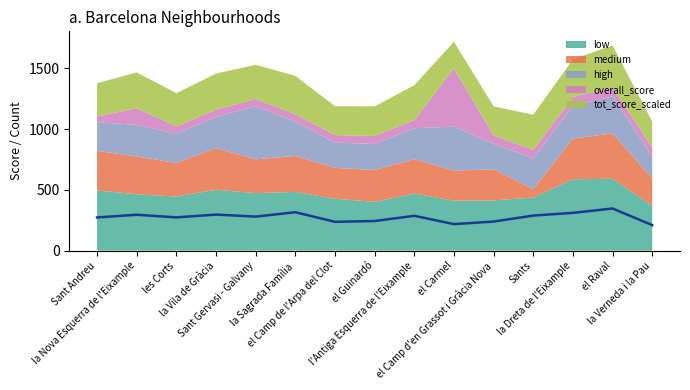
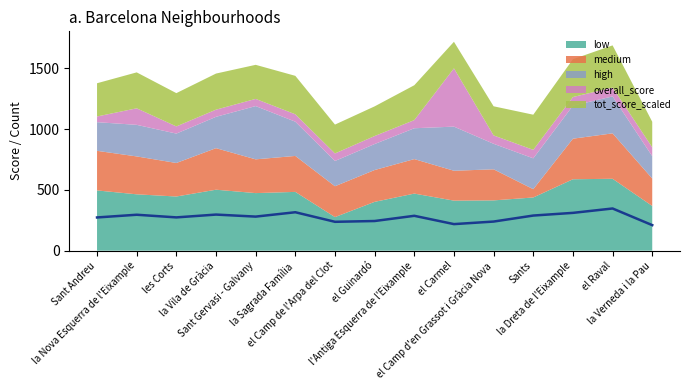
  {
    "low": {
      "Sant Andreu": 500,
      "la Nova Esquerra de l'Eixample": 460,
      "les Corts": 450,
      "la Vila de Gràcia": 500,
      "Sant Gervasi - Galvany": 470,
      "la Sagrada Família": 480,
-     "el Camp de l'Arpa del Clot": 430,
+     "el Camp de l'Arpa del Clot": 280,
      "el Guinardó": 400,
      "l'Antiga Esquerra de l'Eixample": 470,
      "el Carmel": 410,
      "el Camp d'en Grassot i Gràcia Nova": 410,
      "Sants": 440,
      "la Dreta de l'Eixample": 590,
      "el Raval": 590,
      "la Verneda i la Pau": 370
    },
    "medium": {
      "Sant Andreu": 330,
      "la Nova Esquerra de l'Eixample": 310,
      "les Corts": 280,
      "la Vila de Gràcia": 340,
      "Sant Gervasi - Galvany": 280,
      "la Sagrada Família": 300,
      "el Camp de l'Arpa del Clot": 250,
      "el Guinardó": 260,
      "l'Antiga Esquerra de l'Eixample": 280,
      "el Carmel": 250,
      "el Camp d'en Grassot i Gràcia Nova": 260,
      "Sants": 70,
      "la Dreta de l'Eixample": 330,
      "el Raval": 370,
      "la Verneda i la Pau": 230
    },
    "high": {
      "Sant Andreu": 240,
      "la Nova Esquerra de l'Eixample": 260,
      "les Corts": 240,
      "la Vila de Gràcia": 260,
      "Sant Gervasi - Galvany": 440,
      "la Sagrada Família": 280,
      "el Camp de l'Arpa del Clot": 210,
      "el Guinardó": 210,
      "l'Antiga Esquerra de l'Eixample": 250,
      "el Carmel": 360,
      "el Camp d'en Grassot i Gràcia Nova": 210,
      "Sants": 250,
      "la Dreta de l'Eixample": 270,
      "el Raval": 300,
      "la Verneda i la Pau": 180
    },
    "overall_score": {
      "Sant Andreu": 50,
      "la Nova Esquerra de l'Eixample": 140,
      "les Corts": 60,
      "la Vila de Gràcia": 60,
      "Sant Gervasi - Galvany": 60,
      "la Sagrada Família": 60,
      "el Camp de l'Arpa del Clot": 60,
      "el Guinardó": 70,
      "l'Antiga Esquerra de l'Eixample": 70,
      "el Carmel": 480,
      "el Camp d'en Grassot i Gràcia Nova": 70,
      "Sants": 70,
      "la Dreta de l'Eixample": 70,
      "el Raval": 70,
      "la Verneda i la Pau": 70
    },
    "tot_score_scaled": {
      "Sant Andreu": 270,
      "la Nova Esquerra de l'Eixample": 300,
      "les Corts": 270,
      "la Vila de Gràcia": 300,
      "Sant Gervasi - Galvany": 280,
      "la Sagrada Família": 320,
      "el Camp de l'Arpa del Clot": 240,
      "el Guinardó": 240,
      "l'Antiga Esquerra de l'Eixample": 290,
      "el Carmel": 220,
      "el Camp d'en Grassot i Gràcia Nova": 240,
      "Sants": 290,
      "la Dreta de l'Eixample": 310,
      "el Raval": 350,
      "la Verneda i la Pau": 210
    }
  }
